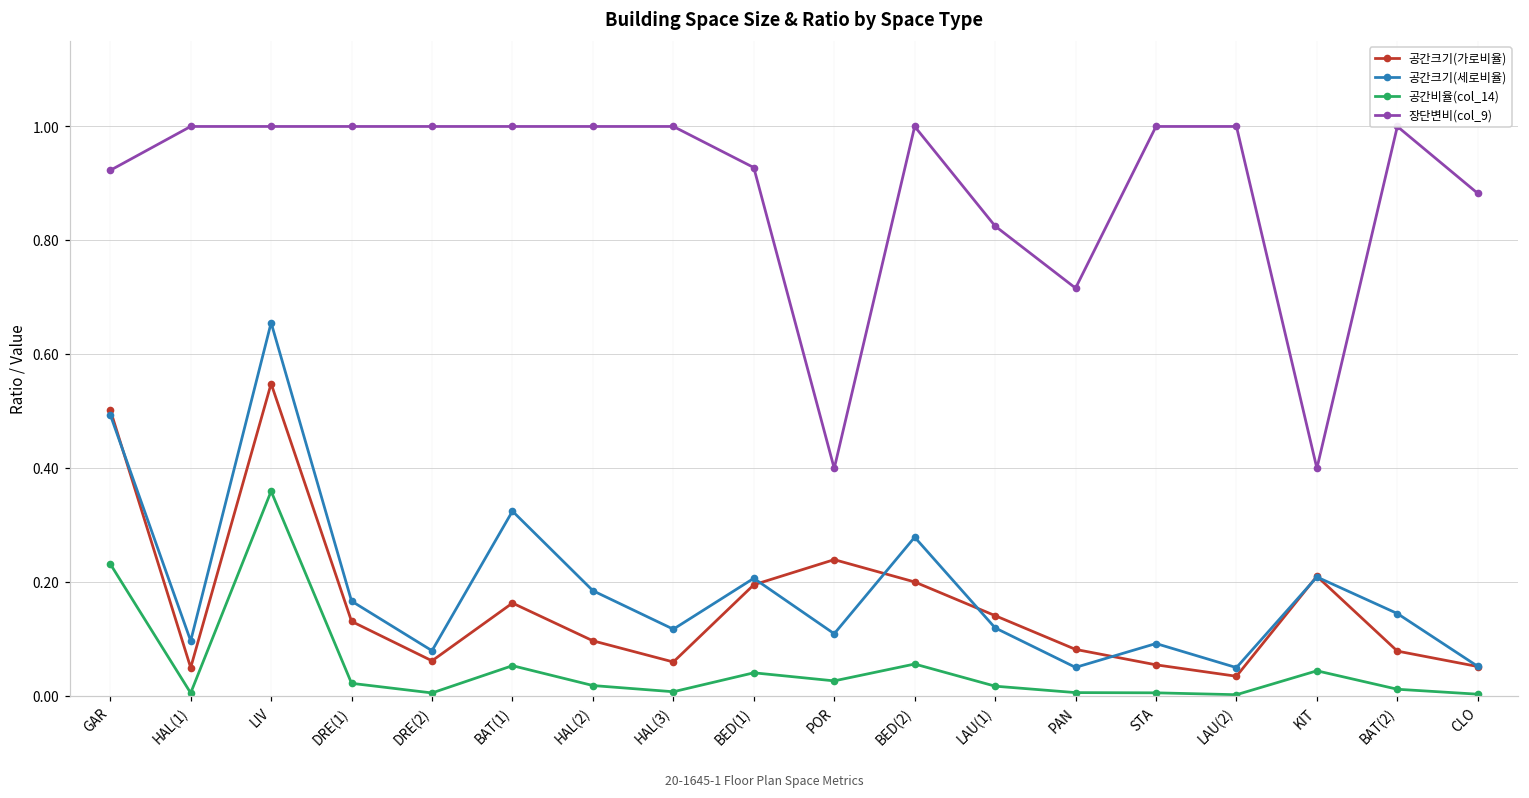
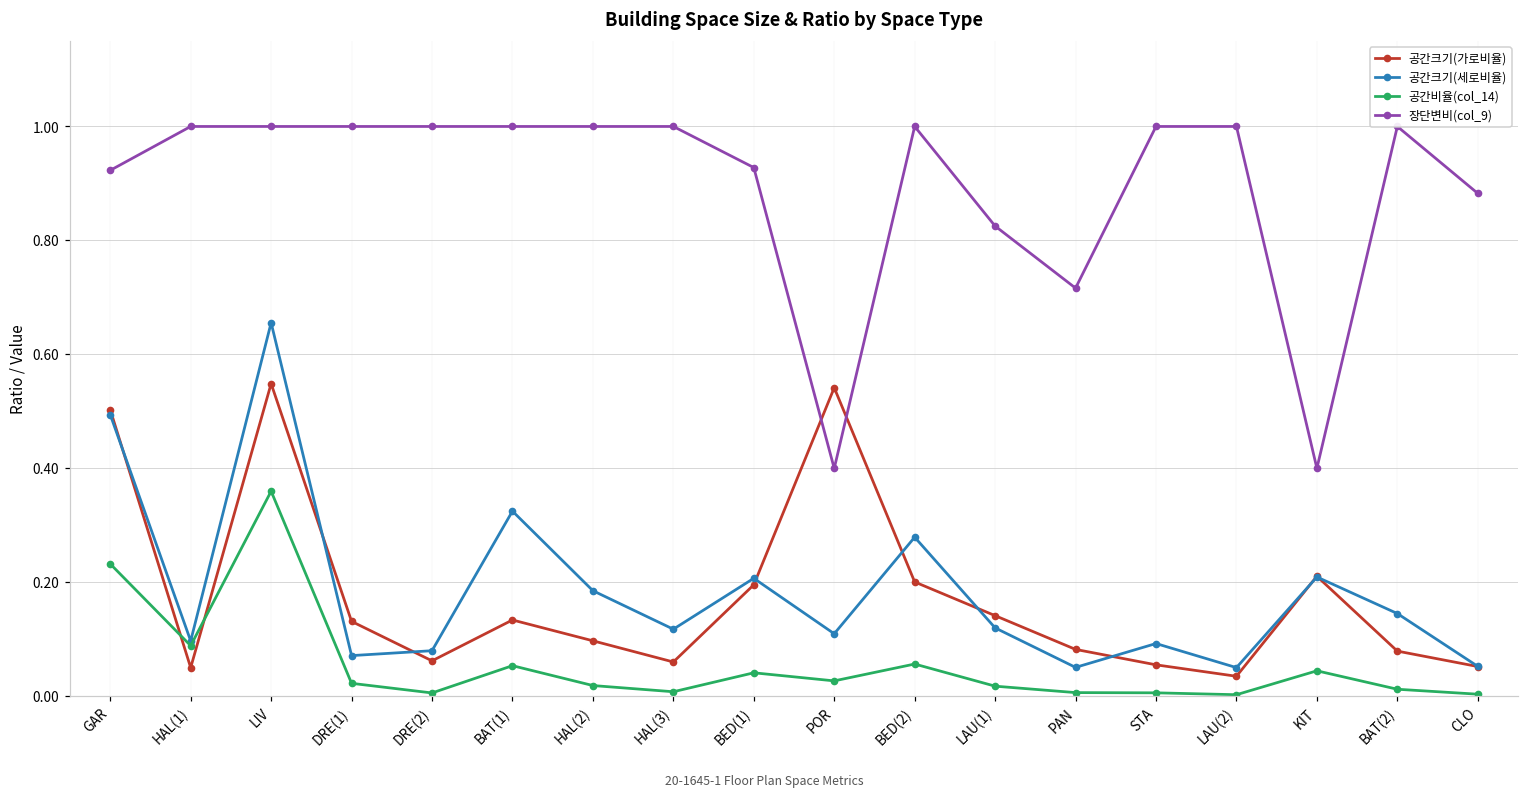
  {
    "공간크기(가로비율)": {
      "GAR": 0.50,
      "HAL(1)": 0.05,
      "LIV": 0.55,
      "DRE(1)": 0.13,
      "DRE(2)": 0.06,
-     "BAT(1)": 0.16,
+     "BAT(1)": 0.13,
      "HAL(2)": 0.10,
      "HAL(3)": 0.06,
      "BED(1)": 0.19,
-     "POR": 0.24,
+     "POR": 0.54,
      "BED(2)": 0.20,
      "LAU(1)": 0.14,
      "PAN": 0.08,
      "STA": 0.05,
      "LAU(2)": 0.03,
      "BAT(2)": 0.08
    },
    "공간크기(세로비율)": {
      "GAR": 0.49,
      "HAL(1)": 0.10,
      "LIV": 0.66,
-     "DRE(1)": 0.17,
+     "DRE(1)": 0.07,
      "DRE(2)": 0.08,
      "BAT(1)": 0.32,
      "HAL(2)": 0.18,
      "HAL(3)": 0.12,
      "BED(1)": 0.21,
      "POR": 0.11,
      "BED(2)": 0.28,
      "LAU(1)": 0.12,
      "PAN": 0.05,
      "STA": 0.09,
      "LAU(2)": 0.05,
      "BAT(2)": 0.14
    },
    "공간비율(col_14)": {
      "GAR": 0.23,
-     "HAL(1)": 0.00,
+     "HAL(1)": 0.09,
      "LIV": 0.36,
      "DRE(1)": 0.02,
      "DRE(2)": 0.00,
      "BAT(1)": 0.05,
      "HAL(2)": 0.02,
      "HAL(3)": 0.01,
      "BED(1)": 0.04,
      "POR": 0.03,
      "BED(2)": 0.06,
      "LAU(1)": 0.02,
      "PAN": 0.01,
      "STA": 0.01,
      "LAU(2)": 0.00,
      "KIT": 0.04,
      "BAT(2)": 0.01,
      "CLO": 0.00
    },
    "장단변비(col_9)": {
      "GAR": 0.92,
      "HAL(1)": 1.00,
      "LIV": 1.00,
      "DRE(1)": 1.00,
      "DRE(2)": 1.00,
      "BAT(1)": 1.00,
      "HAL(2)": 1.00,
      "HAL(3)": 1.00,
      "BED(1)": 0.93,
      "POR": 0.40,
      "BED(2)": 1.00,
      "LAU(1)": 0.83,
      "PAN": 0.72,
      "STA": 1.00,
      "LAU(2)": 1.00,
      "KIT": 0.40,
      "BAT(2)": 1.00,
      "CLO": 0.88
    }
  }
